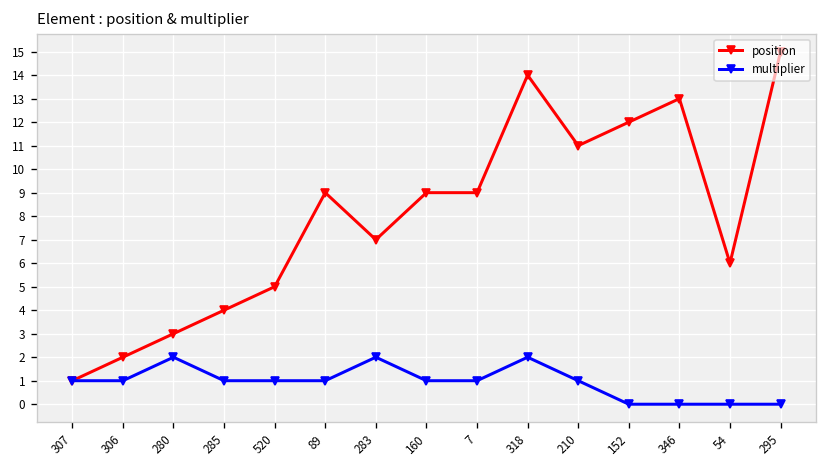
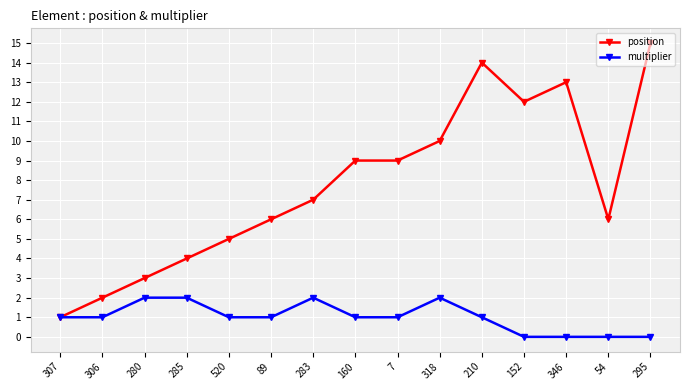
  {
    "position": {
      "306": 2,
      "280": 3,
      "285": 4,
      "520": 5,
-     "89": 9,
+     "89": 6,
      "283": 7,
      "160": 9,
      "7": 9,
-     "318": 14,
-     "210": 11,
+     "318": 10,
+     "210": 14,
      "152": 12,
      "346": 13,
      "54": 6
    },
    "multiplier": {
      "306": 1,
      "280": 2,
-     "285": 1,
+     "285": 2,
      "520": 1,
      "89": 1,
      "283": 2,
      "160": 1,
      "7": 1,
      "318": 2,
      "210": 1,
      "152": 0,
      "346": 0,
      "54": 0,
      "295": 0
    }
  }
